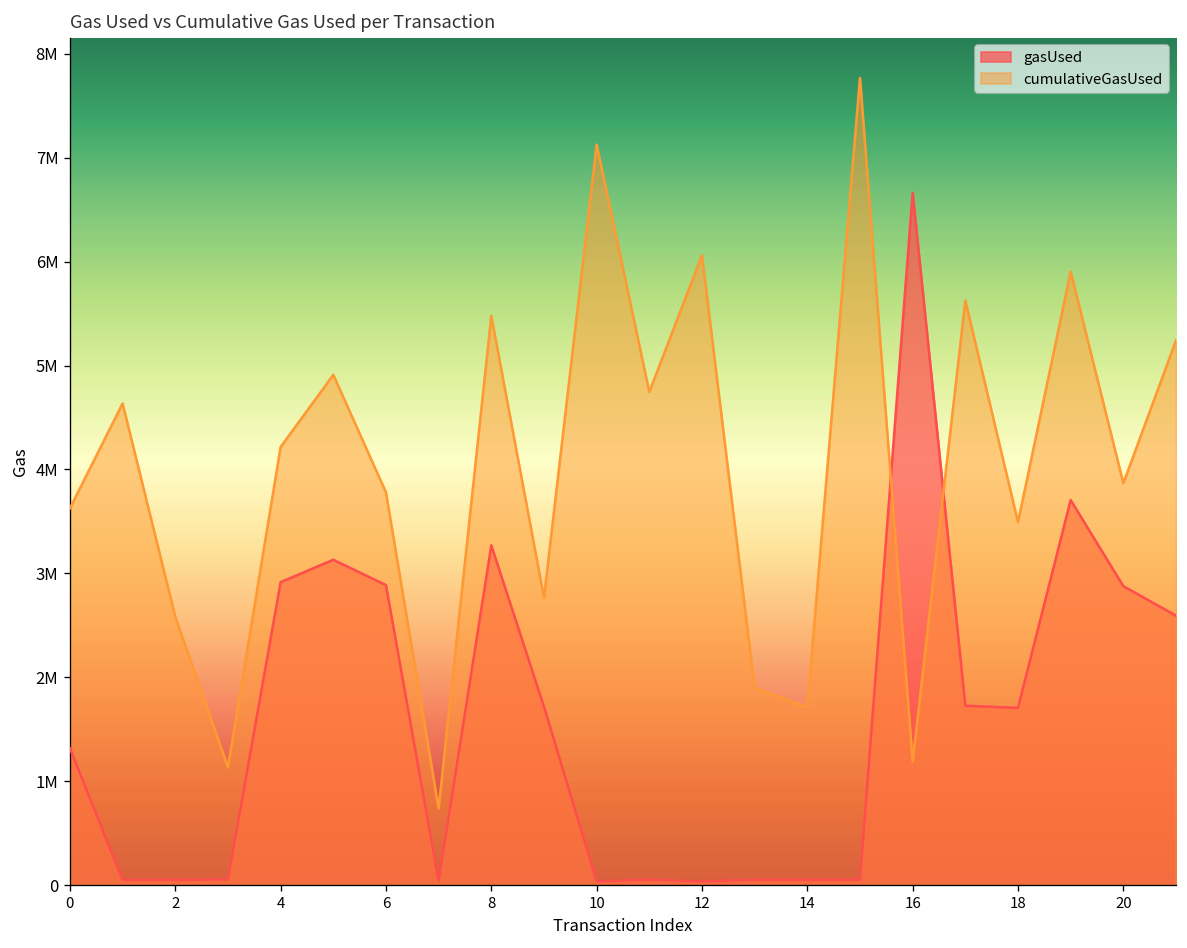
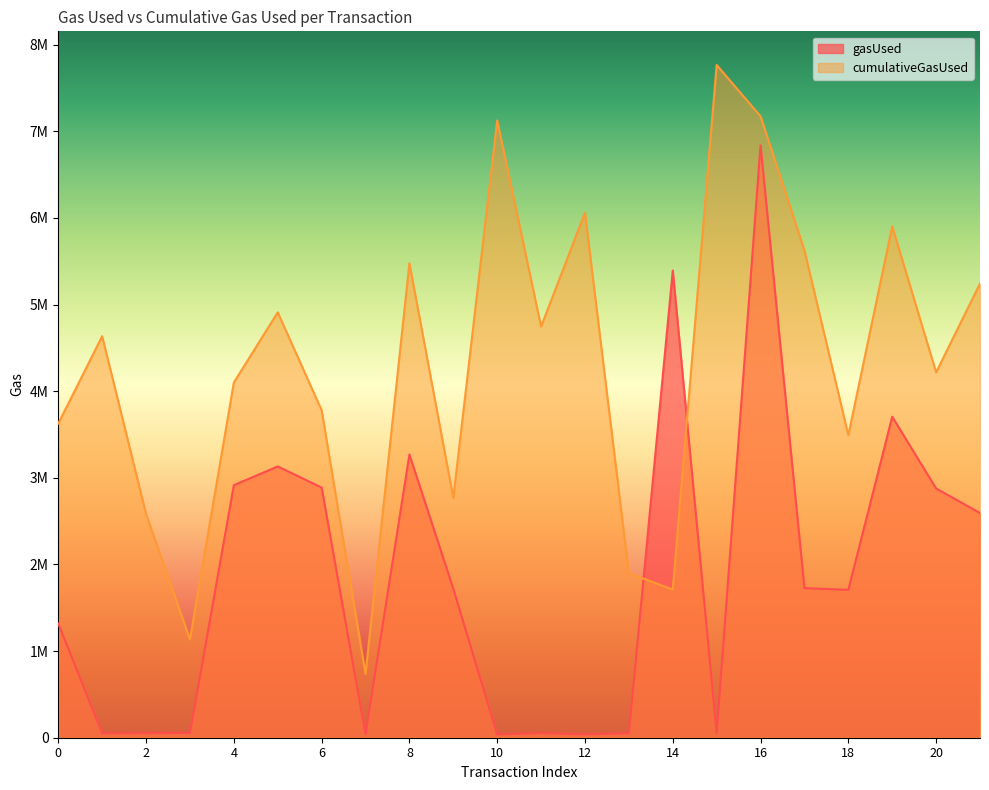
  {
    "gasUsed": {
      "0": 1300000,
      "2": 100000,
      "4": 2900000,
      "6": 2900000,
      "8": 3300000,
      "10": 0,
      "12": 0,
-     "14": 100000,
-     "16": 6700000,
+     "14": 5400000,
+     "16": 6800000,
      "18": 1700000,
      "20": 2900000
    },
    "cumulativeGasUsed": {
      "0": 3600000,
      "2": 2600000,
-     "4": 4200000,
+     "4": 4100000,
      "6": 3800000,
      "8": 5500000,
      "10": 7100000,
      "12": 6100000,
      "14": 1700000,
-     "16": 1200000,
+     "16": 7200000,
      "18": 3500000,
-     "20": 3900000
+     "20": 4200000
    }
  }
